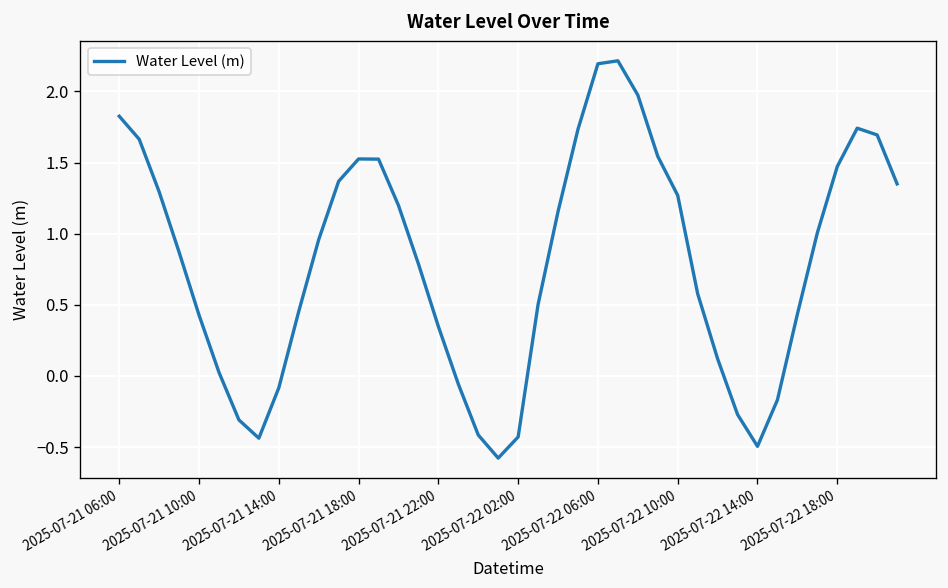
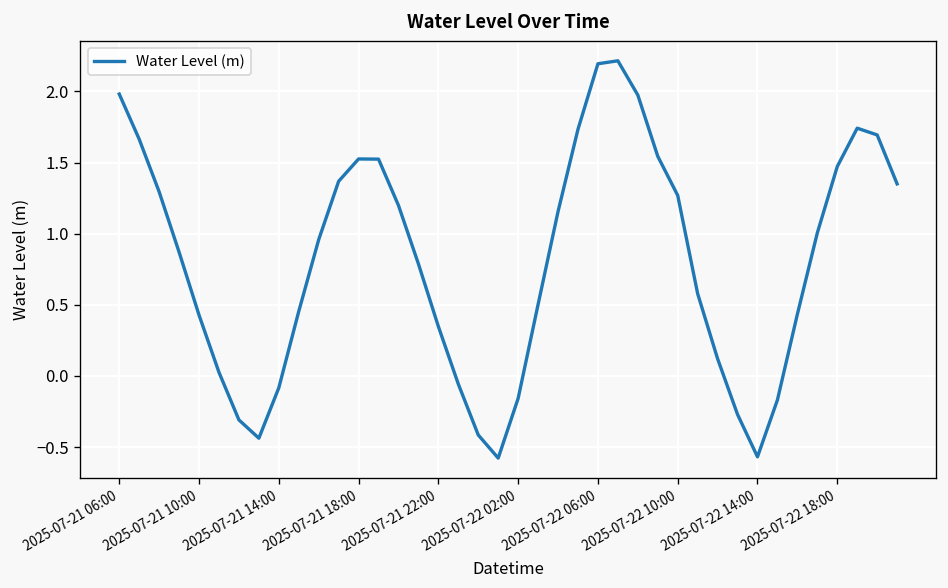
  {
-   "2025-07-21 06:00": 1.83,
+   "2025-07-21 06:00": 1.98,
    "2025-07-21 10:00": 0.43,
    "2025-07-21 14:00": -0.08,
    "2025-07-21 18:00": 1.53,
    "2025-07-21 22:00": 0.35,
-   "2025-07-22 02:00": -0.43,
+   "2025-07-22 02:00": -0.16,
    "2025-07-22 06:00": 2.19,
    "2025-07-22 10:00": 1.27,
-   "2025-07-22 14:00": -0.49,
+   "2025-07-22 14:00": -0.57,
    "2025-07-22 18:00": 1.47
  }
